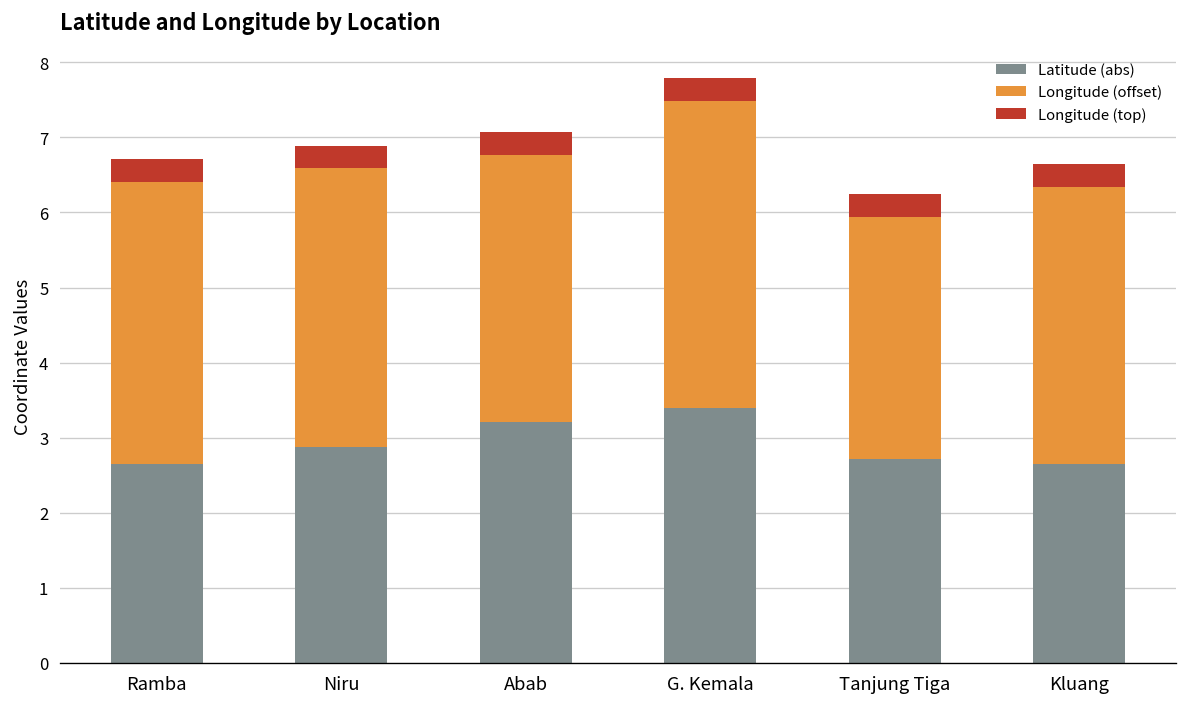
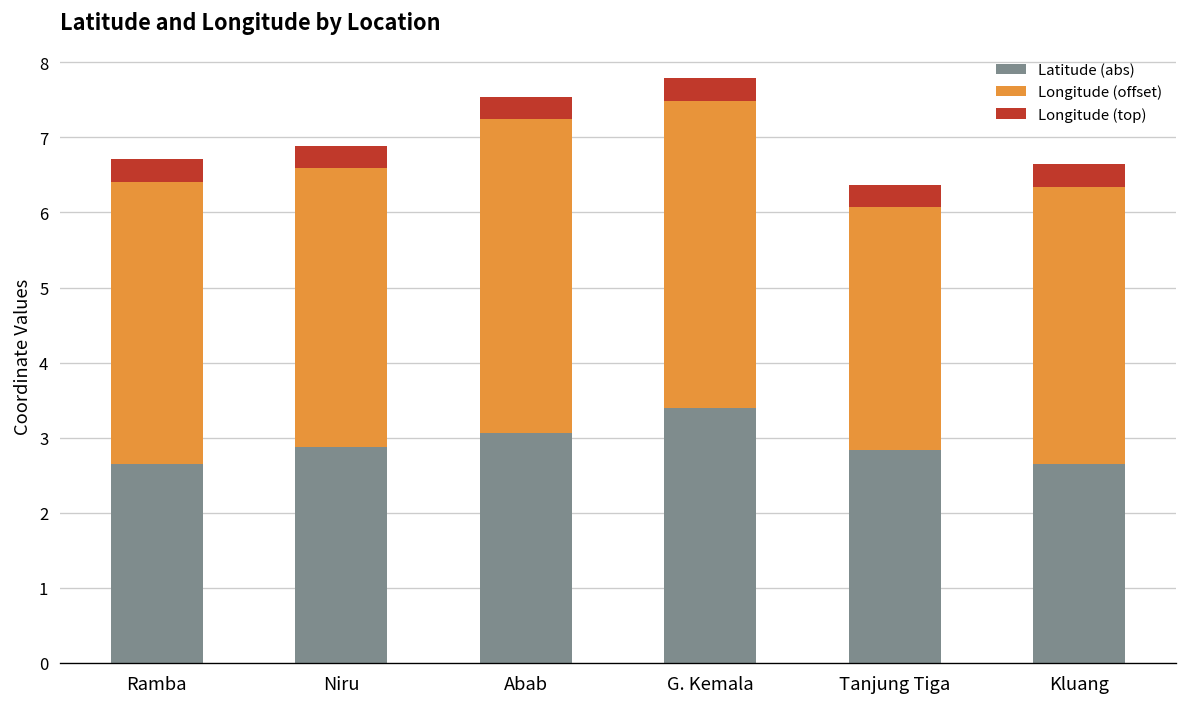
  {
    "Latitude (abs)": {
      "Ramba": 2.7,
      "Niru": 2.9,
-     "Abab": 3.2,
+     "Abab": 3.1,
      "G. Kemala": 3.4,
-     "Tanjung Tiga": 2.7,
+     "Tanjung Tiga": 2.8,
      "Kluang": 2.7
    },
    "Longitude (offset)": {
      "Ramba": 3.8,
      "Niru": 3.7,
-     "Abab": 3.6,
+     "Abab": 4.2,
      "G. Kemala": 4.1,
      "Tanjung Tiga": 3.2,
      "Kluang": 3.7
    },
    "Longitude (top)": {
      "Ramba": 0.3,
      "Niru": 0.3,
      "Abab": 0.3,
      "G. Kemala": 0.3,
      "Tanjung Tiga": 0.3,
      "Kluang": 0.3
    }
  }
